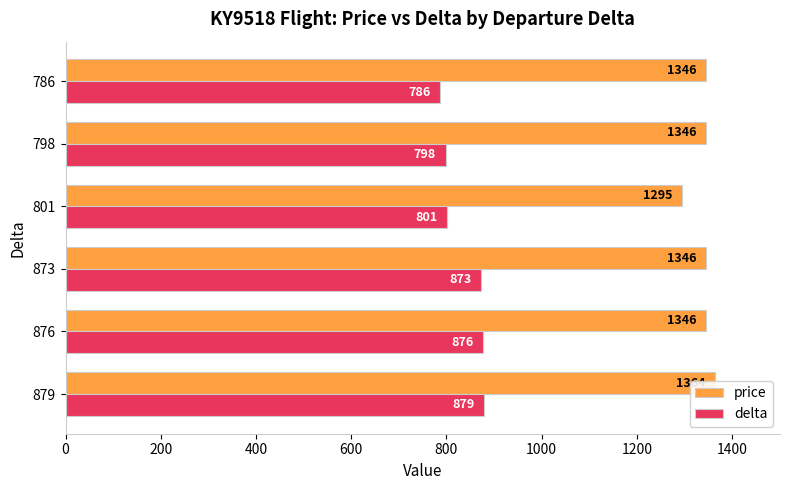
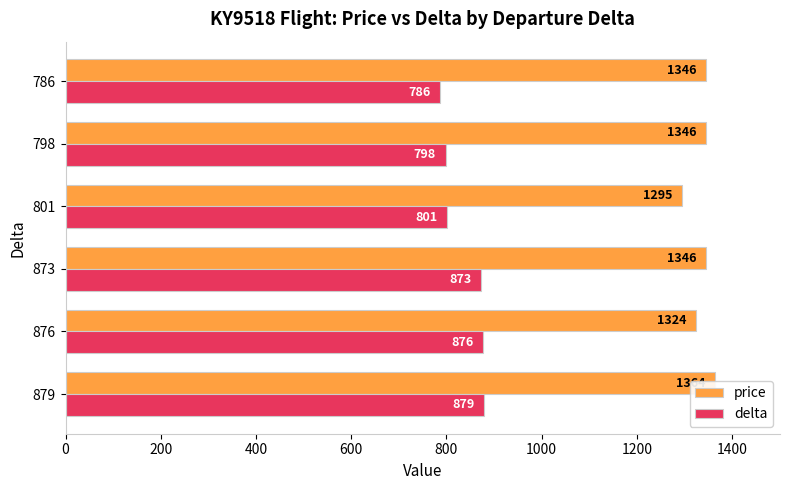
  {
    "price": {
      "786": 1346,
      "798": 1346,
      "801": 1295,
      "873": 1346,
-     "876": 1346
+     "876": 1324
    },
    "delta": {
      "786": 786,
      "798": 798,
      "801": 801,
      "873": 873,
      "876": 876,
      "879": 879
    }
  }
